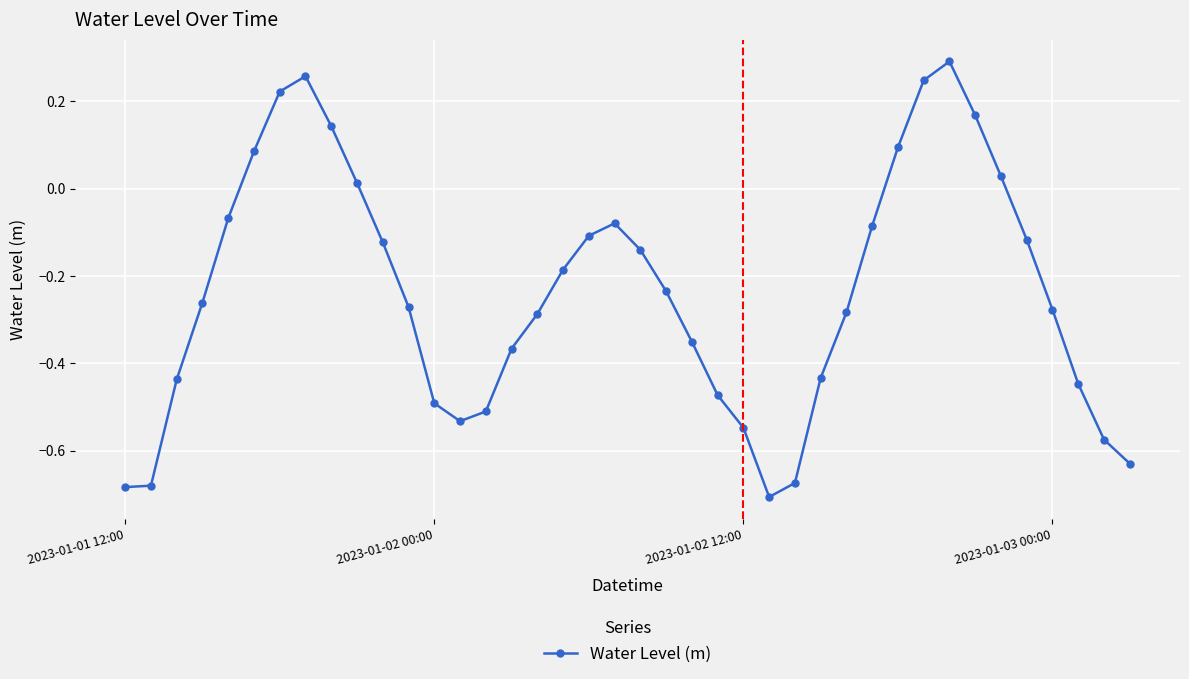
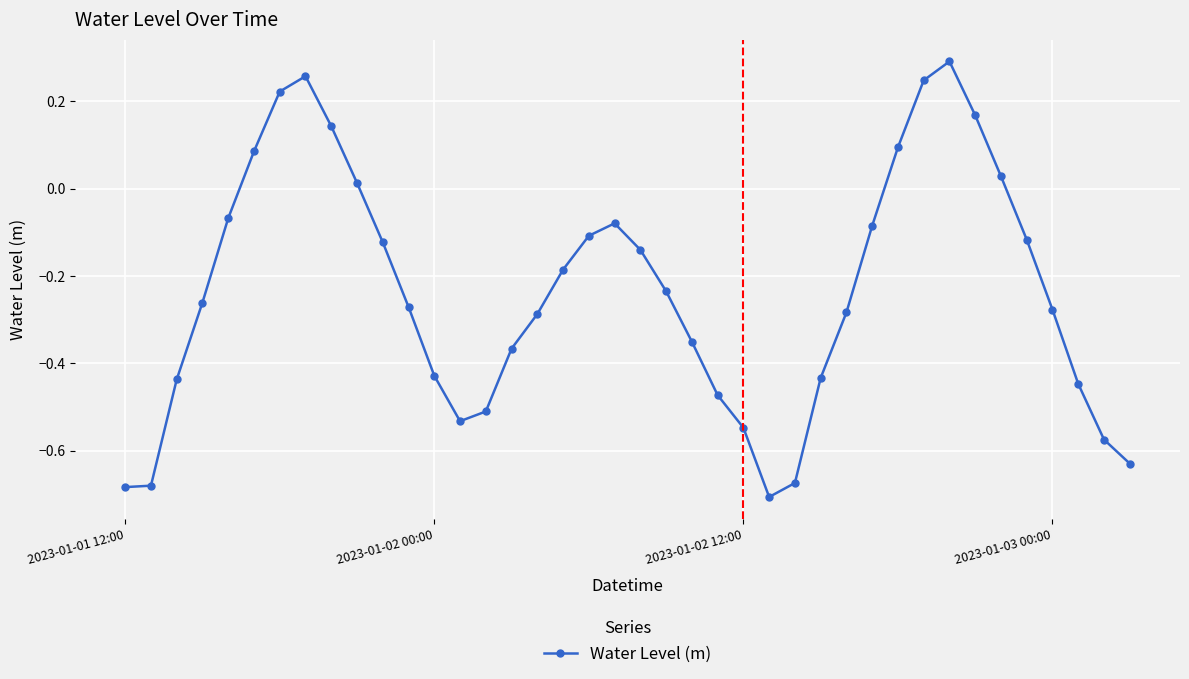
  {
    "2023-01-01 12:00": -0.68,
-   "2023-01-02 00:00": -0.49,
+   "2023-01-02 00:00": -0.43,
    "2023-01-02 12:00": -0.55,
    "2023-01-03 00:00": -0.28
  }
